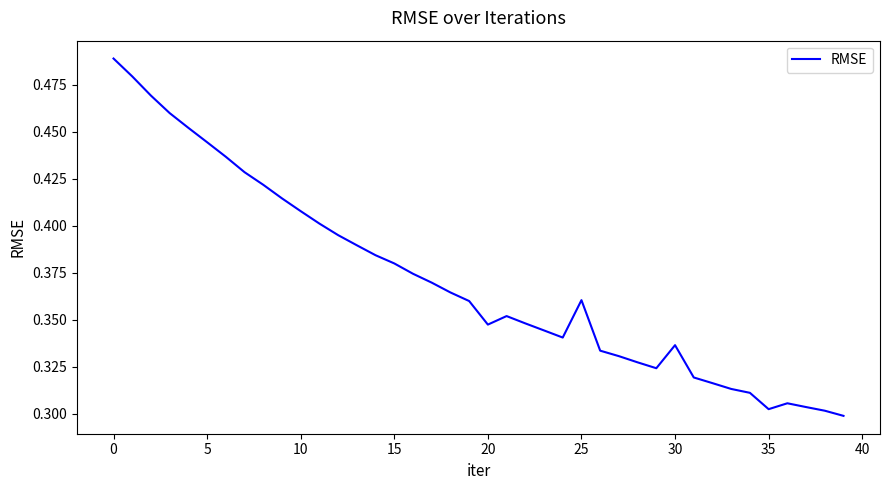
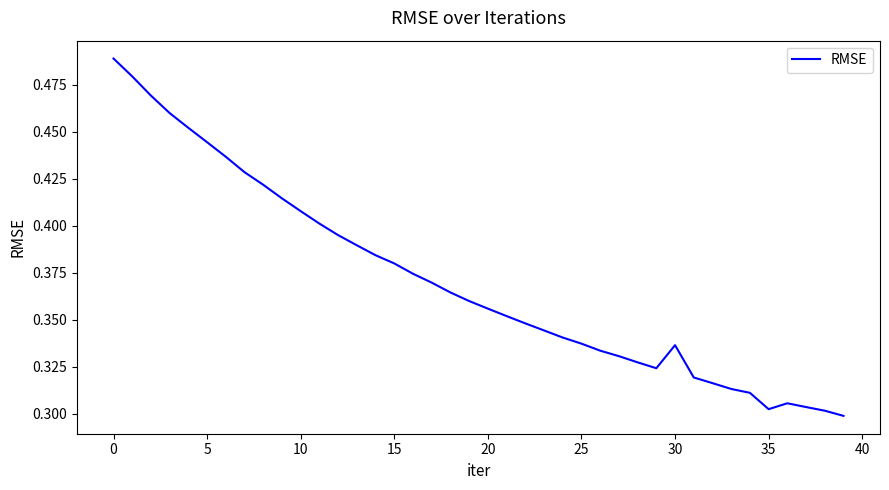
  {
    "0": 0.489,
    "5": 0.445,
    "10": 0.408,
    "15": 0.380,
-   "20": 0.348,
-   "25": 0.361,
+   "20": 0.356,
+   "25": 0.337,
    "30": 0.337,
    "35": 0.303
  }
